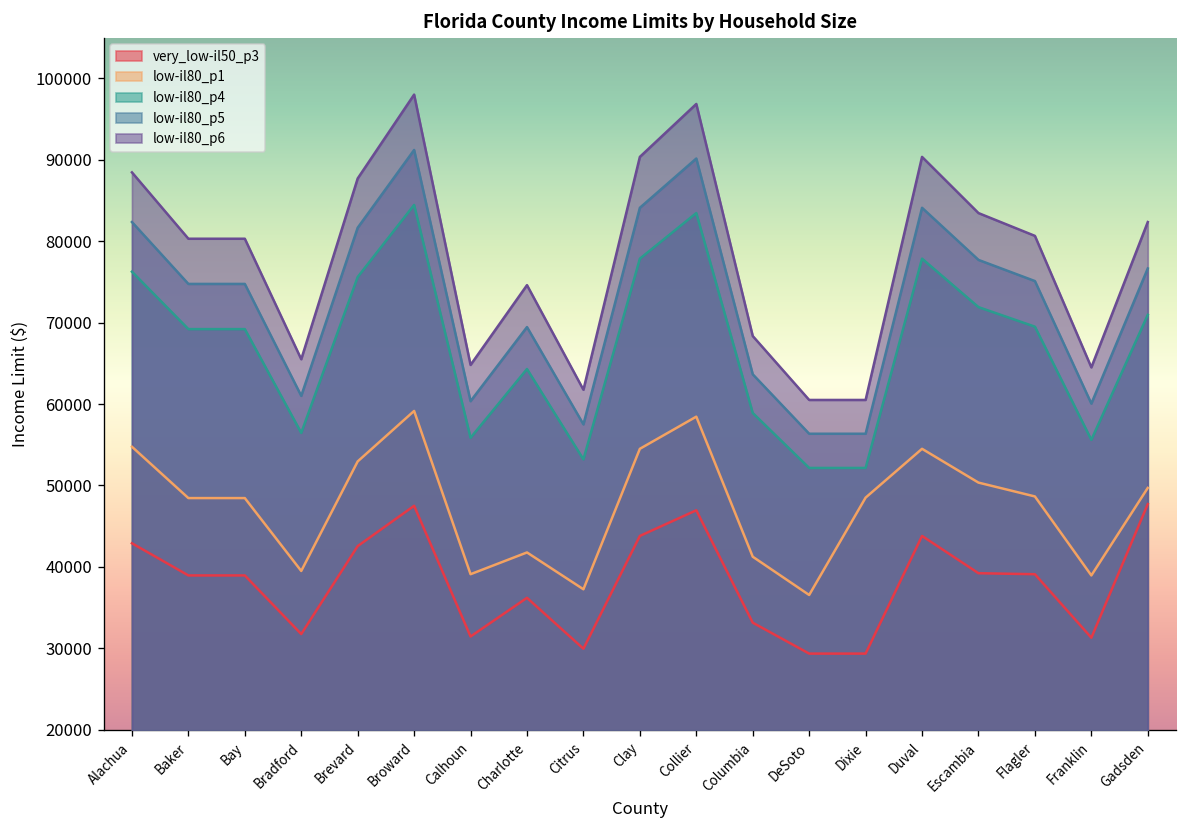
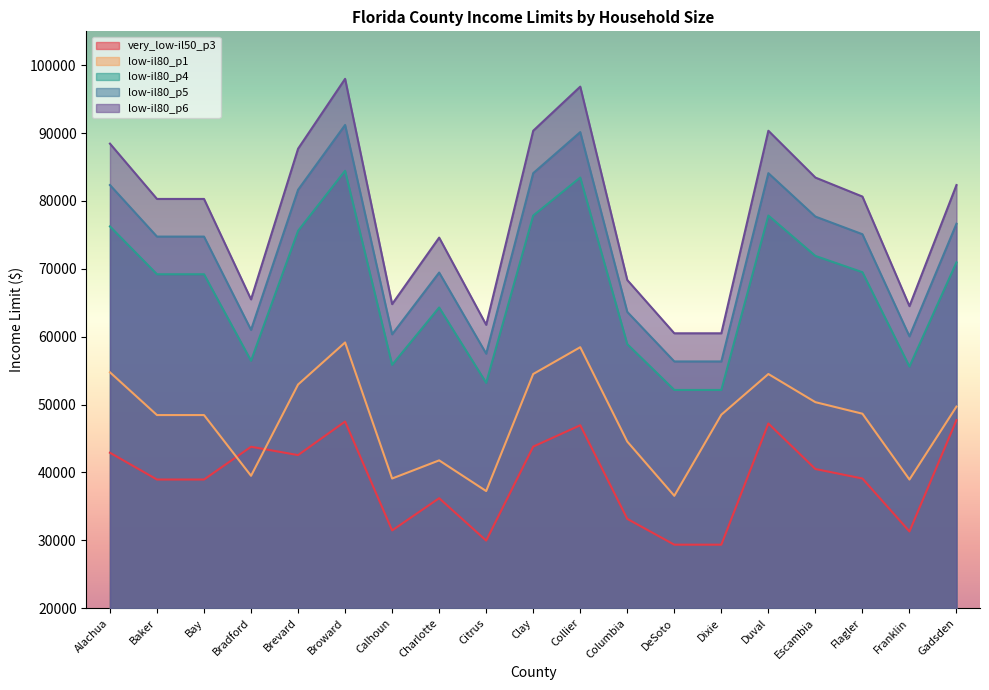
  {
    "very_low-il50_p3": {
      "Alachua": 43000,
      "Baker": 39000,
      "Bay": 39000,
-     "Bradford": 32000,
+     "Bradford": 44000,
      "Brevard": 43000,
      "Broward": 48000,
      "Calhoun": 31000,
      "Charlotte": 36000,
      "Citrus": 30000,
      "Clay": 44000,
      "Collier": 47000,
      "Columbia": 33000,
      "DeSoto": 29000,
      "Dixie": 29000,
-     "Duval": 44000,
-     "Escambia": 39000,
+     "Duval": 47000,
+     "Escambia": 41000,
      "Flagler": 39000,
      "Franklin": 31000,
      "Gadsden": 48000
    },
    "low-il80_p1": {
      "Alachua": 55000,
      "Baker": 48000,
      "Bay": 48000,
      "Bradford": 40000,
      "Brevard": 53000,
      "Broward": 59000,
      "Calhoun": 39000,
      "Charlotte": 42000,
      "Citrus": 37000,
      "Clay": 55000,
      "Collier": 58000,
-     "Columbia": 41000,
+     "Columbia": 45000,
      "DeSoto": 37000,
      "Dixie": 49000,
      "Duval": 55000,
      "Escambia": 50000,
      "Flagler": 49000,
      "Franklin": 39000,
      "Gadsden": 50000
    }
  }
